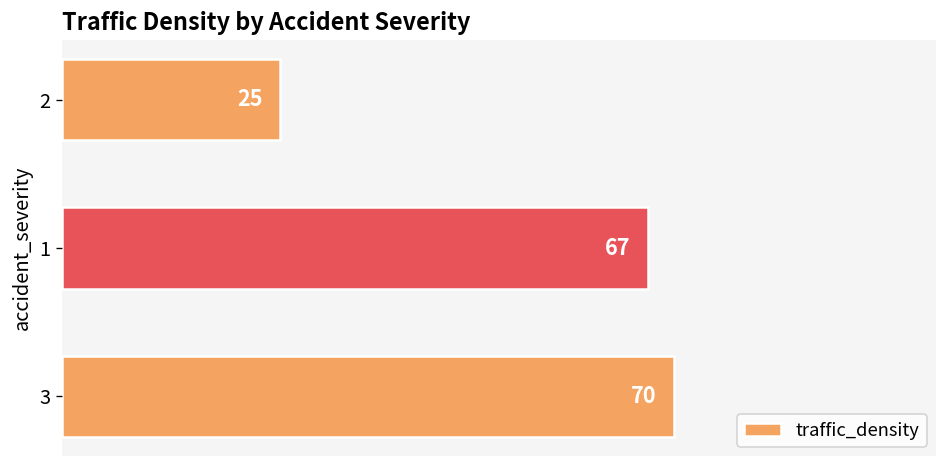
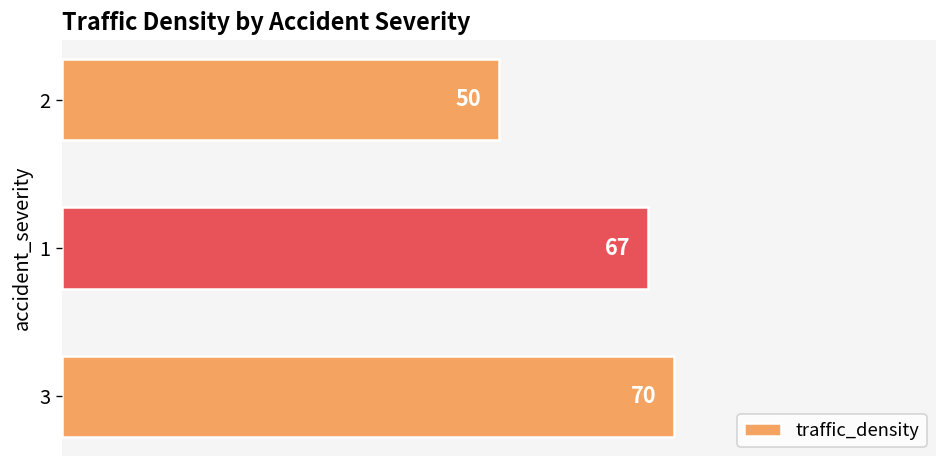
  {
-   "2": 25,
+   "2": 50,
    "1": 67,
    "3": 70
  }
